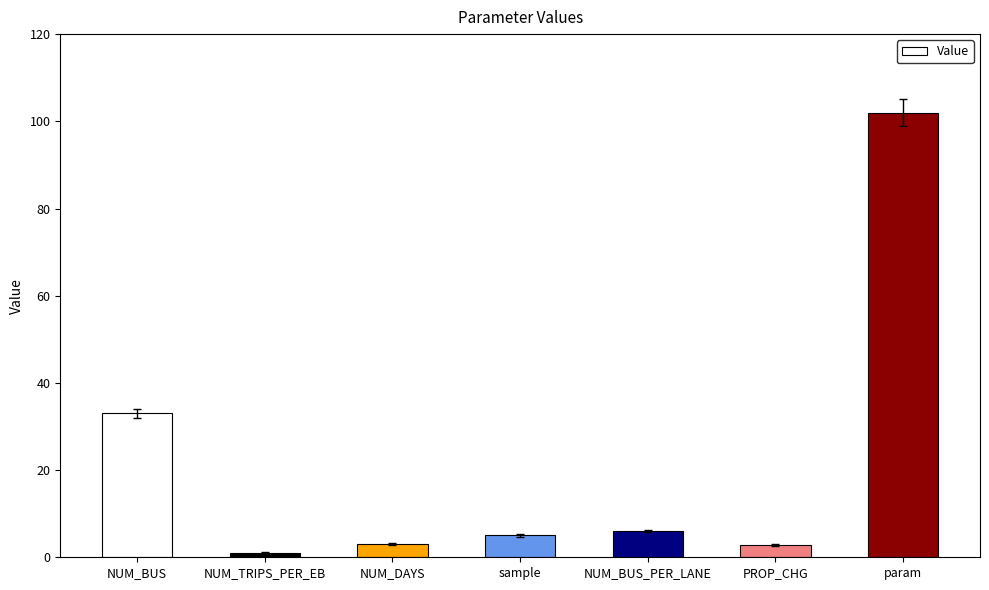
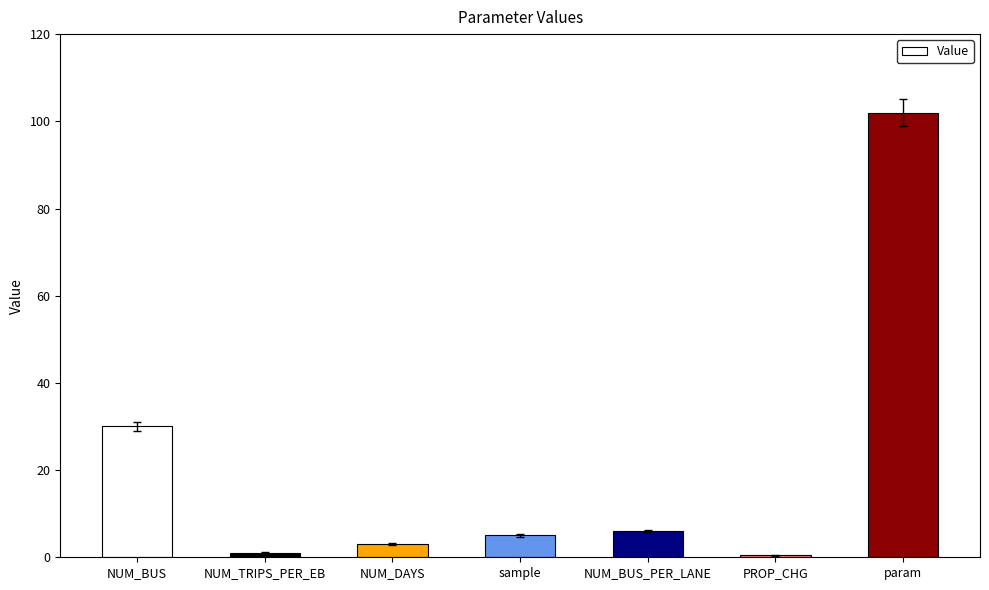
  {
    "Value": {
-     "NUM_BUS": 33,
+     "NUM_BUS": 30,
      "NUM_TRIPS_PER_EB": 1,
      "NUM_DAYS": 3,
      "sample": 5,
      "NUM_BUS_PER_LANE": 6,
-     "PROP_CHG": 3,
+     "PROP_CHG": 1,
      "param": 102
    }
  }
